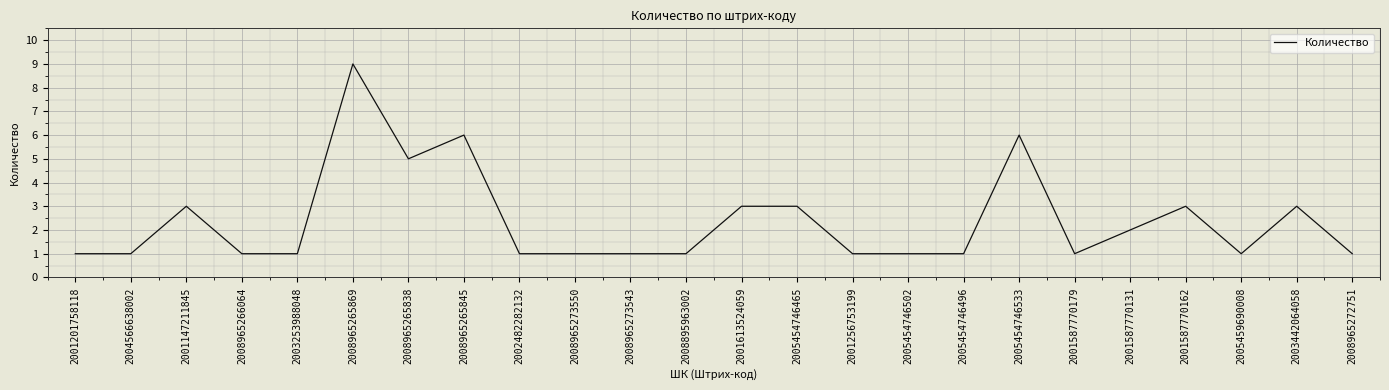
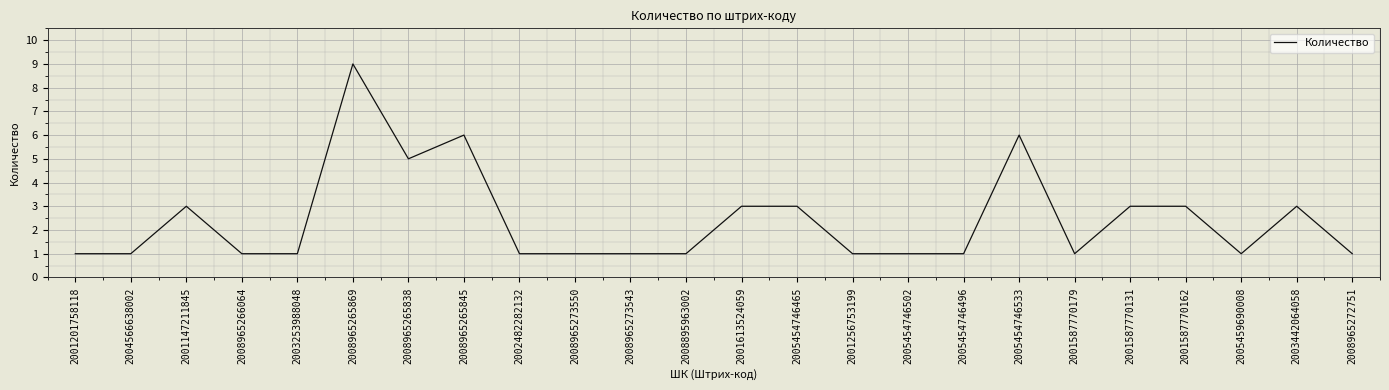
  {
    "2001201758118": 1,
    "2004566638002": 1,
    "2001147211845": 3,
    "2008965266064": 1,
    "2003253988048": 1,
    "2008965265869": 9,
    "2008965265838": 5,
    "2008965265845": 6,
    "2002482282132": 1,
    "2008965273550": 1,
    "2008965273543": 1,
    "2008895963002": 1,
    "2001613524059": 3,
    "2005454746465": 3,
    "2001256753199": 1,
    "2005454746502": 1,
    "2005454746496": 1,
    "2005454746533": 6,
    "2001587770179": 1,
-   "2001587770131": 2,
+   "2001587770131": 3,
    "2001587770162": 3,
    "2005459690008": 1,
    "2003442064058": 3,
    "2008965272751": 1
  }
